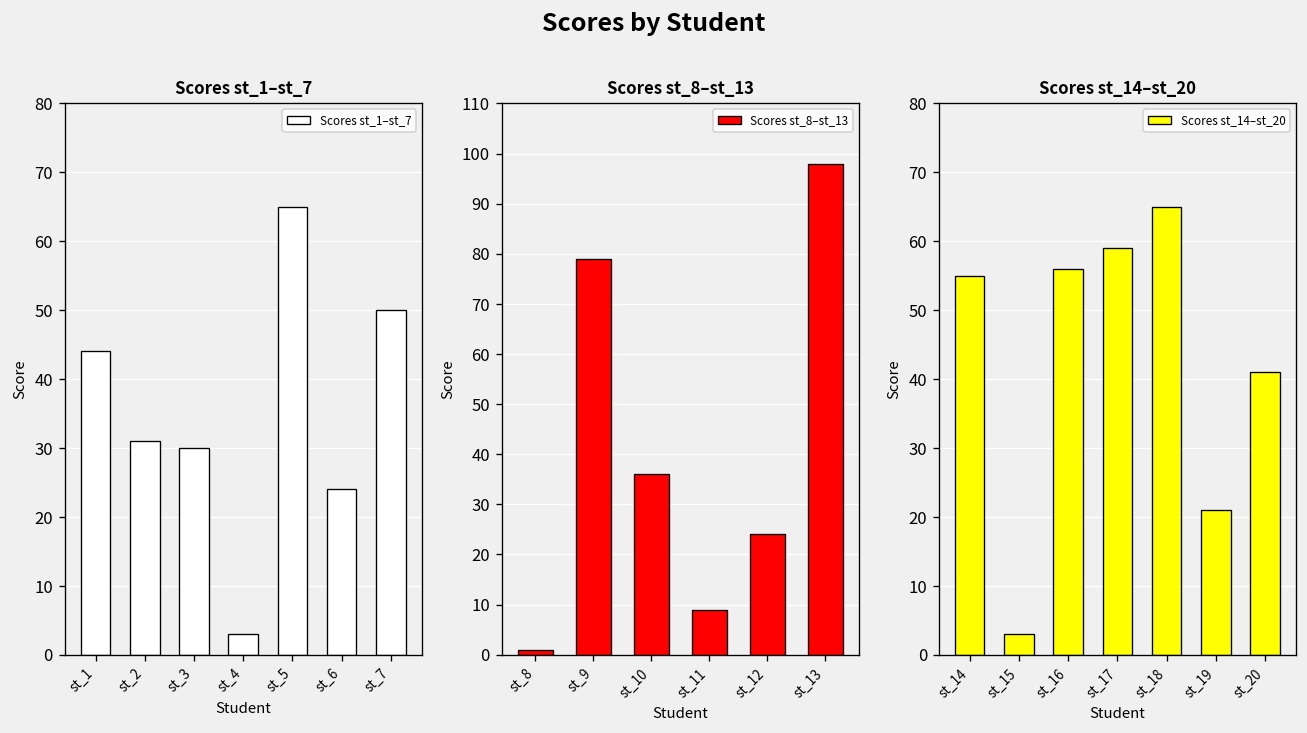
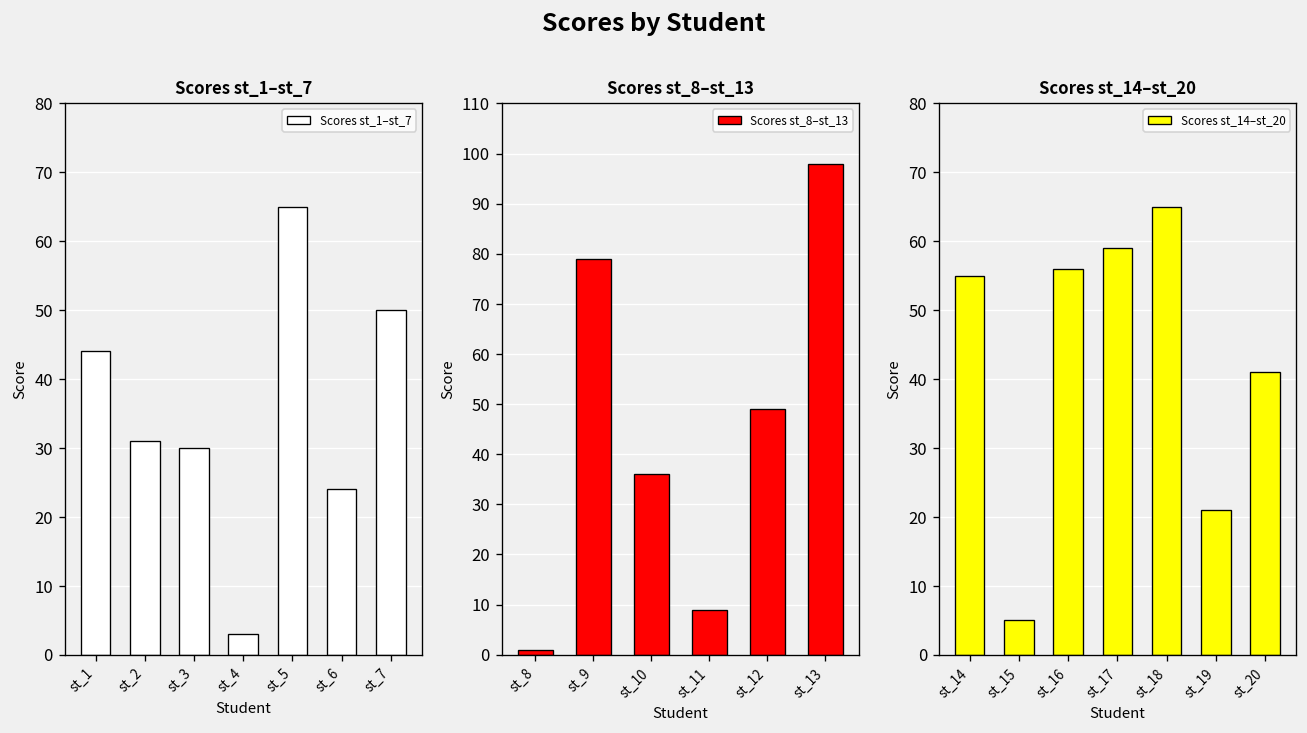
  {
    "Scores st_1–st_7": {
      "st_1": 44,
      "st_2": 31,
      "st_3": 30,
      "st_4": 3,
      "st_5": 65,
      "st_6": 24,
      "st_7": 50
    },
    "Scores st_8–st_13": {
      "st_8": 1,
      "st_9": 79,
      "st_10": 36,
      "st_11": 9,
-     "st_12": 24,
+     "st_12": 49,
      "st_13": 98
    },
    "Scores st_14–st_20": {
      "st_14": 55,
-     "st_15": 3,
+     "st_15": 5,
      "st_16": 56,
      "st_17": 59,
      "st_18": 65,
      "st_19": 21,
      "st_20": 41
    }
  }
